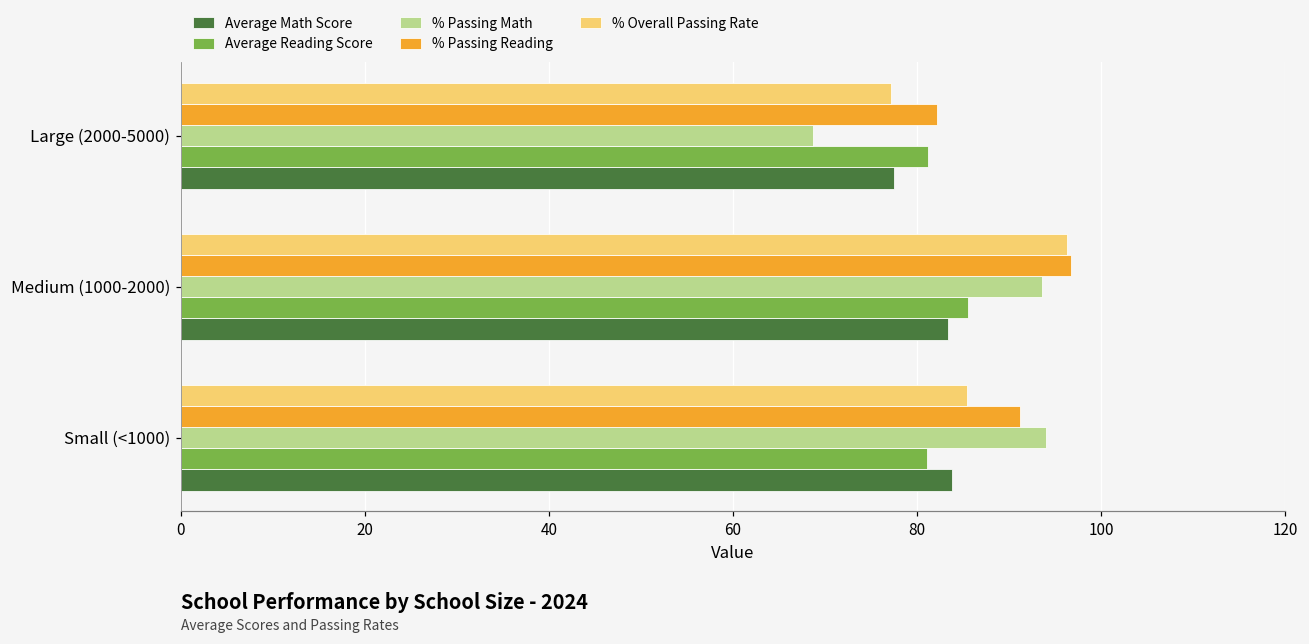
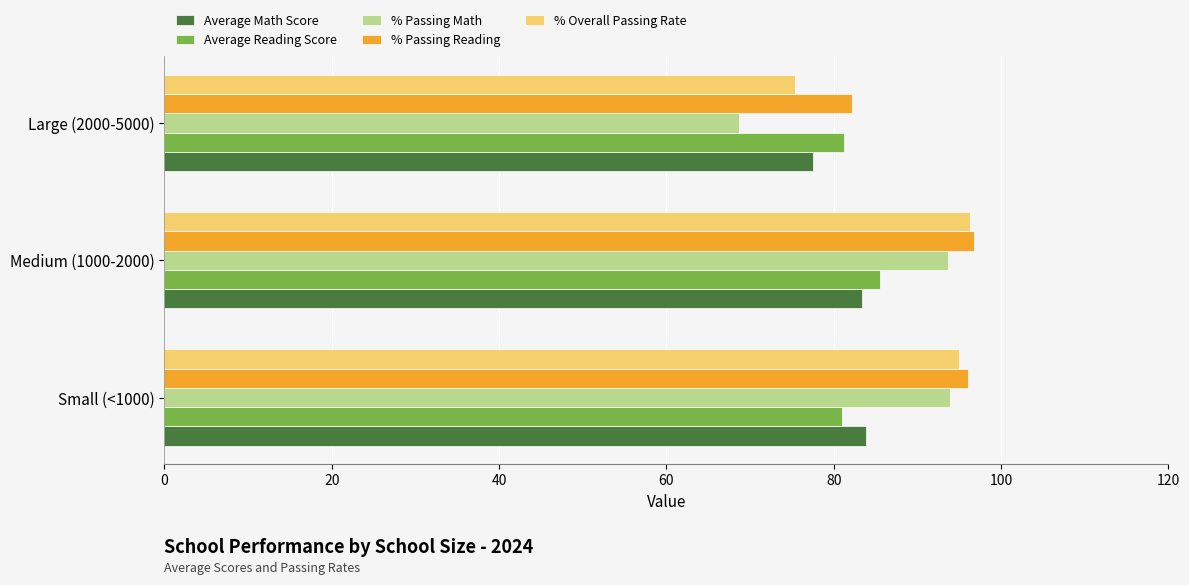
  {
    "Average Math Score": {
      "Large (2000-5000)": 77,
      "Medium (1000-2000)": 83,
      "Small (<1000)": 84
    },
    "Average Reading Score": {
      "Large (2000-5000)": 81,
      "Medium (1000-2000)": 86,
      "Small (<1000)": 81
    },
    "% Passing Math": {
      "Large (2000-5000)": 69,
      "Medium (1000-2000)": 94,
      "Small (<1000)": 94
    },
    "% Passing Reading": {
      "Large (2000-5000)": 82,
      "Medium (1000-2000)": 97,
-     "Small (<1000)": 91
+     "Small (<1000)": 96
    },
    "% Overall Passing Rate": {
-     "Large (2000-5000)": 77,
+     "Large (2000-5000)": 75,
      "Medium (1000-2000)": 96,
-     "Small (<1000)": 85
+     "Small (<1000)": 95
    }
  }
